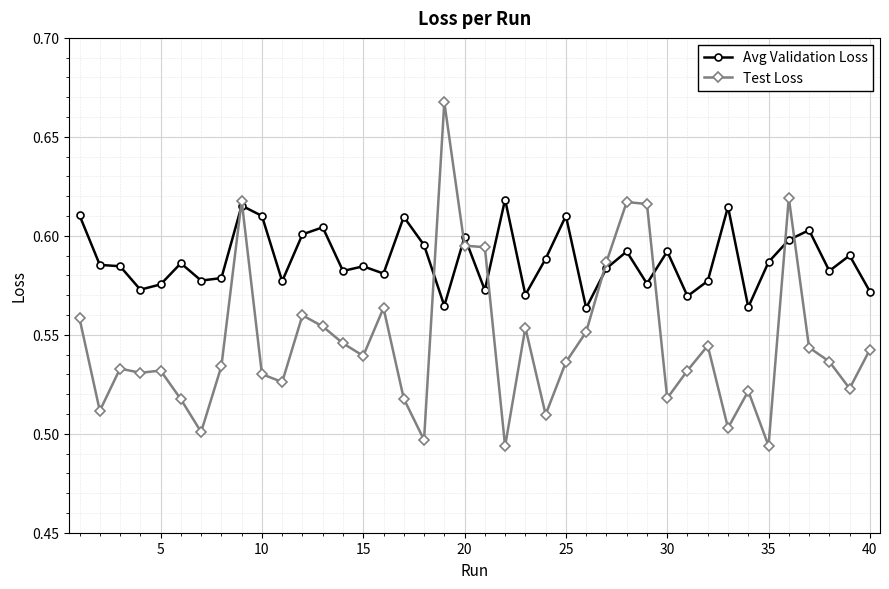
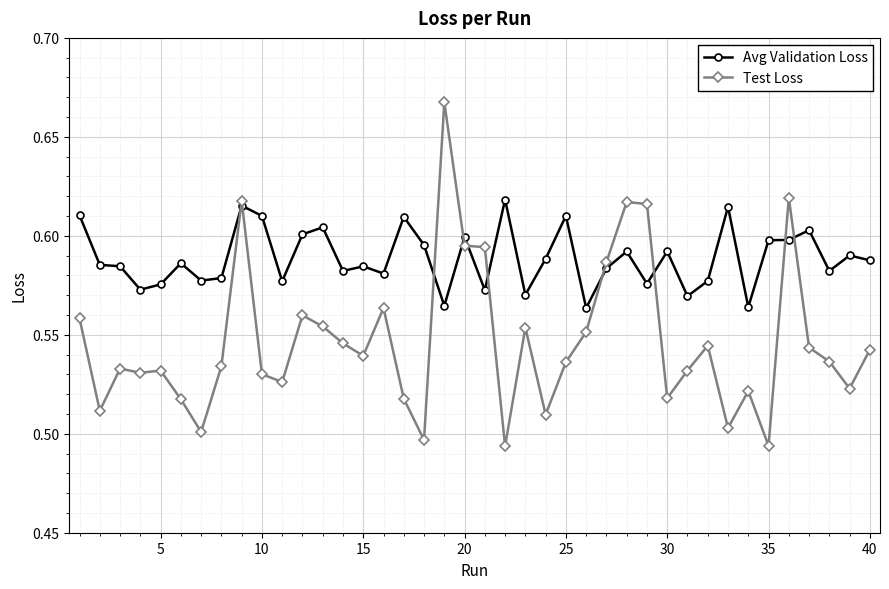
  {
    "Avg Validation Loss": {
      "5": 0.575,
      "10": 0.610,
      "15": 0.585,
      "20": 0.599,
      "25": 0.610,
      "30": 0.592,
-     "35": 0.587,
-     "40": 0.572
+     "35": 0.598,
+     "40": 0.588
    },
    "Test Loss": {
      "5": 0.532,
      "10": 0.530,
      "15": 0.539,
      "20": 0.595,
      "25": 0.536,
      "30": 0.518,
      "35": 0.494,
      "40": 0.542
    }
  }
